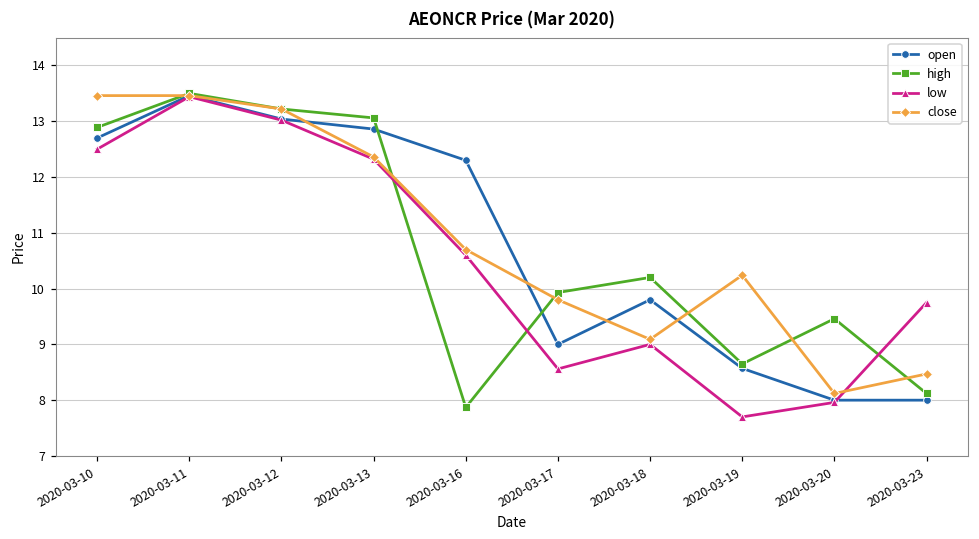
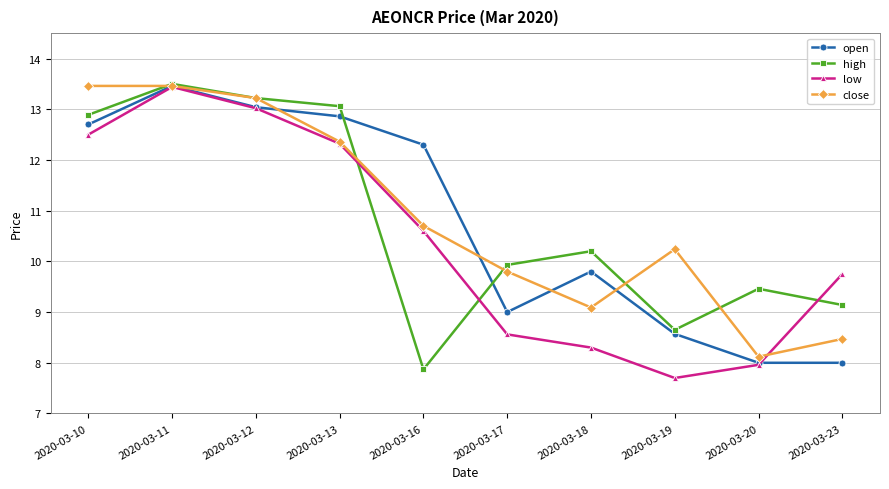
  {
    "open": {
      "2020-03-10": 12.7,
      "2020-03-13": 12.9,
      "2020-03-16": 12.3,
      "2020-03-17": 9.0,
      "2020-03-18": 9.8,
      "2020-03-19": 8.6,
      "2020-03-23": 8.0
    },
    "high": {
      "2020-03-10": 12.9,
      "2020-03-13": 13.1,
      "2020-03-16": 7.9,
      "2020-03-17": 9.9,
      "2020-03-18": 10.2,
      "2020-03-19": 8.7,
      "2020-03-20": 9.5,
-     "2020-03-23": 8.1
+     "2020-03-23": 9.1
    },
    "low": {
      "2020-03-10": 12.5,
      "2020-03-16": 10.6,
      "2020-03-17": 8.6,
-     "2020-03-18": 9.0,
+     "2020-03-18": 8.3,
      "2020-03-19": 7.7,
      "2020-03-23": 9.8
    },
    "close": {
      "2020-03-10": 13.5,
      "2020-03-16": 10.7,
      "2020-03-17": 9.8,
      "2020-03-18": 9.1,
      "2020-03-19": 10.2,
      "2020-03-20": 8.1,
      "2020-03-23": 8.5
    }
  }
